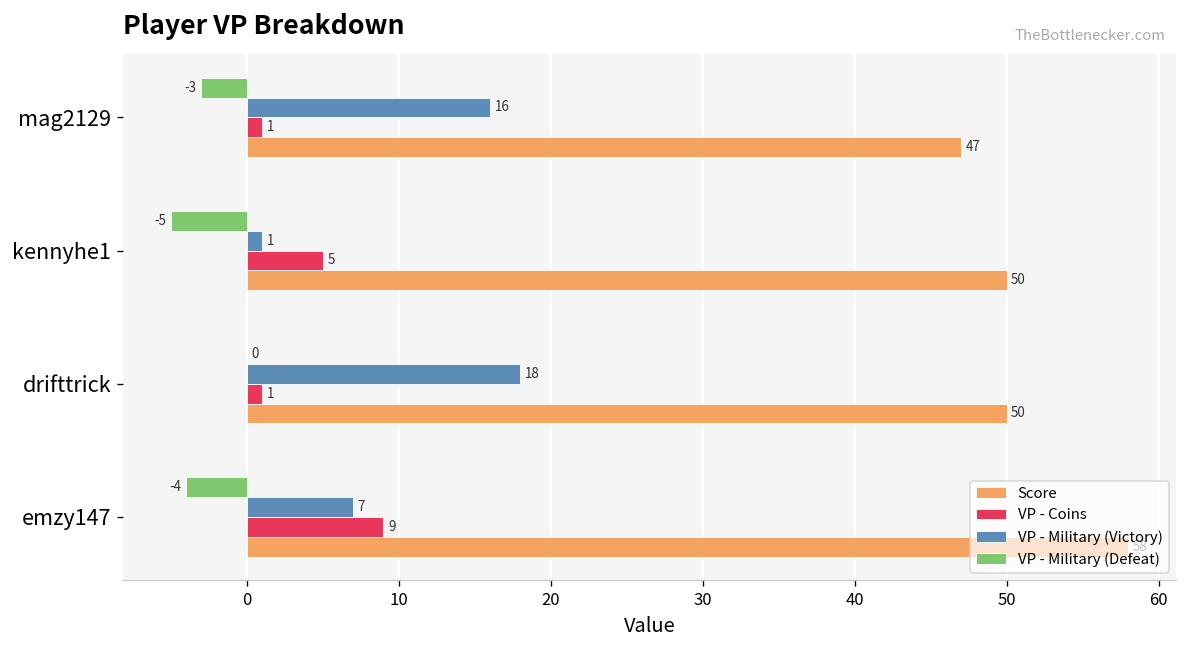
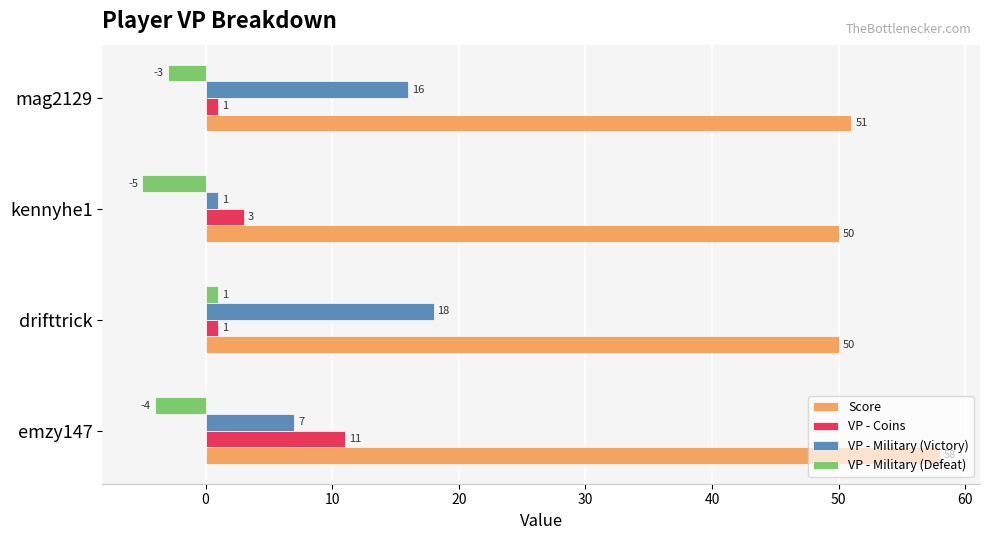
  {
    "Score": {
-     "mag2129": 47,
+     "mag2129": 51,
      "kennyhe1": 50,
      "drifttrick": 50
    },
    "VP - Coins": {
      "mag2129": 1,
-     "kennyhe1": 5,
+     "kennyhe1": 3,
      "drifttrick": 1,
-     "emzy147": 9
+     "emzy147": 11
    },
    "VP - Military (Victory)": {
      "mag2129": 16,
      "kennyhe1": 1,
      "drifttrick": 18,
      "emzy147": 7
    },
    "VP - Military (Defeat)": {
      "mag2129": -3,
      "kennyhe1": -5,
-     "drifttrick": 0,
+     "drifttrick": 1,
      "emzy147": -4
    }
  }
